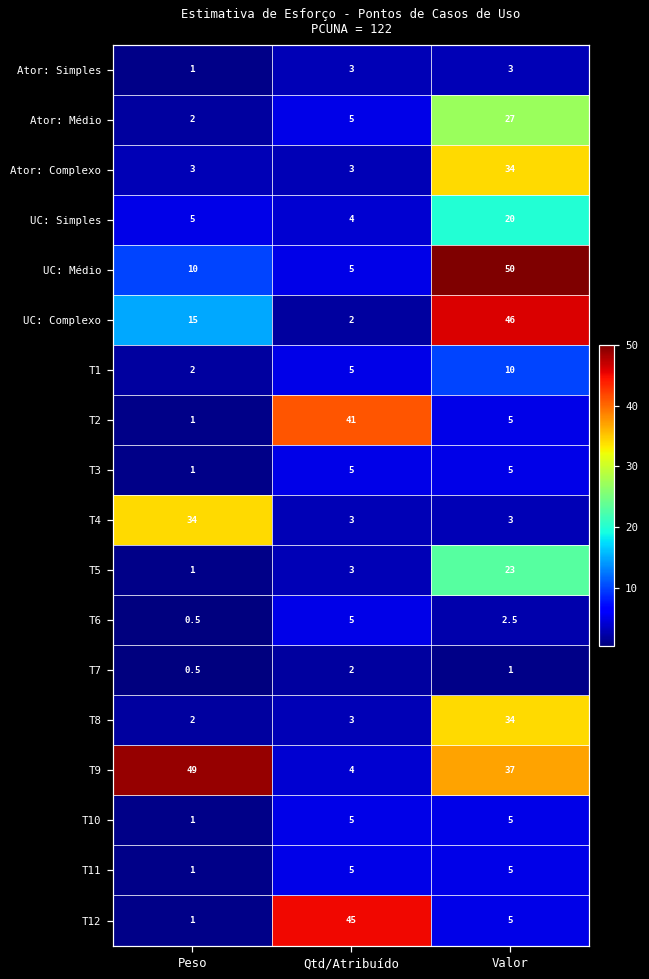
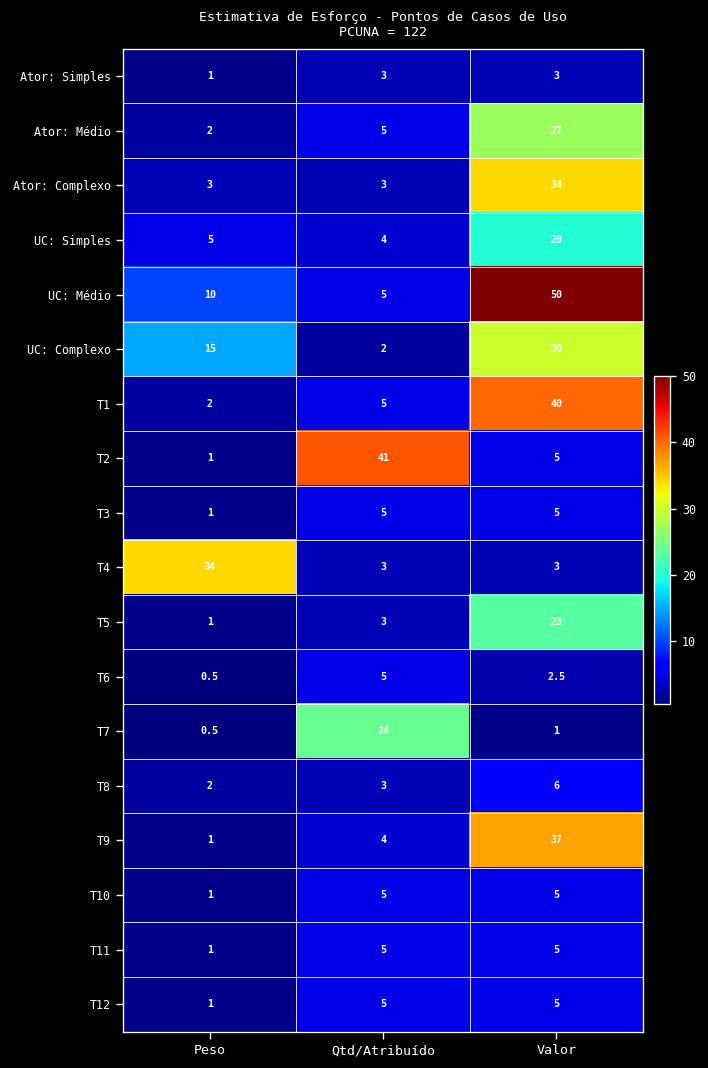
  {
    "Ator: Simples": {
      "Peso": 1,
      "Qtd/Atribuído": 3,
      "Valor": 3
    },
    "Ator: Médio": {
      "Peso": 2,
      "Qtd/Atribuído": 5,
      "Valor": 27
    },
    "Ator: Complexo": {
      "Peso": 3,
      "Qtd/Atribuído": 3,
      "Valor": 34
    },
    "UC: Simples": {
      "Peso": 5,
      "Qtd/Atribuído": 4,
      "Valor": 20
    },
    "UC: Médio": {
      "Peso": 10,
      "Qtd/Atribuído": 5,
      "Valor": 50
    },
    "UC: Complexo": {
      "Peso": 15,
      "Qtd/Atribuído": 2,
-     "Valor": 46
+     "Valor": 30
    },
    "T1": {
      "Peso": 2,
      "Qtd/Atribuído": 5,
-     "Valor": 10
+     "Valor": 40
    },
    "T2": {
      "Peso": 1,
      "Qtd/Atribuído": 41,
      "Valor": 5
    },
    "T3": {
      "Peso": 1,
      "Qtd/Atribuído": 5,
      "Valor": 5
    },
    "T4": {
      "Peso": 34,
      "Qtd/Atribuído": 3,
      "Valor": 3
    },
    "T5": {
      "Peso": 1,
      "Qtd/Atribuído": 3,
      "Valor": 23
    },
    "T6": {
      "Peso": 0.5,
      "Qtd/Atribuído": 5,
      "Valor": 2.5
    },
    "T7": {
      "Peso": 0.5,
-     "Qtd/Atribuído": 2,
+     "Qtd/Atribuído": 24,
      "Valor": 1
    },
    "T8": {
      "Peso": 2,
      "Qtd/Atribuído": 3,
-     "Valor": 34
+     "Valor": 6
    },
    "T9": {
-     "Peso": 49,
+     "Peso": 1,
      "Qtd/Atribuído": 4,
      "Valor": 37
    },
    "T10": {
      "Peso": 1,
      "Qtd/Atribuído": 5,
      "Valor": 5
    },
    "T11": {
      "Peso": 1,
      "Qtd/Atribuído": 5,
      "Valor": 5
    },
    "T12": {
      "Peso": 1,
-     "Qtd/Atribuído": 45,
+     "Qtd/Atribuído": 5,
      "Valor": 5
    }
  }
